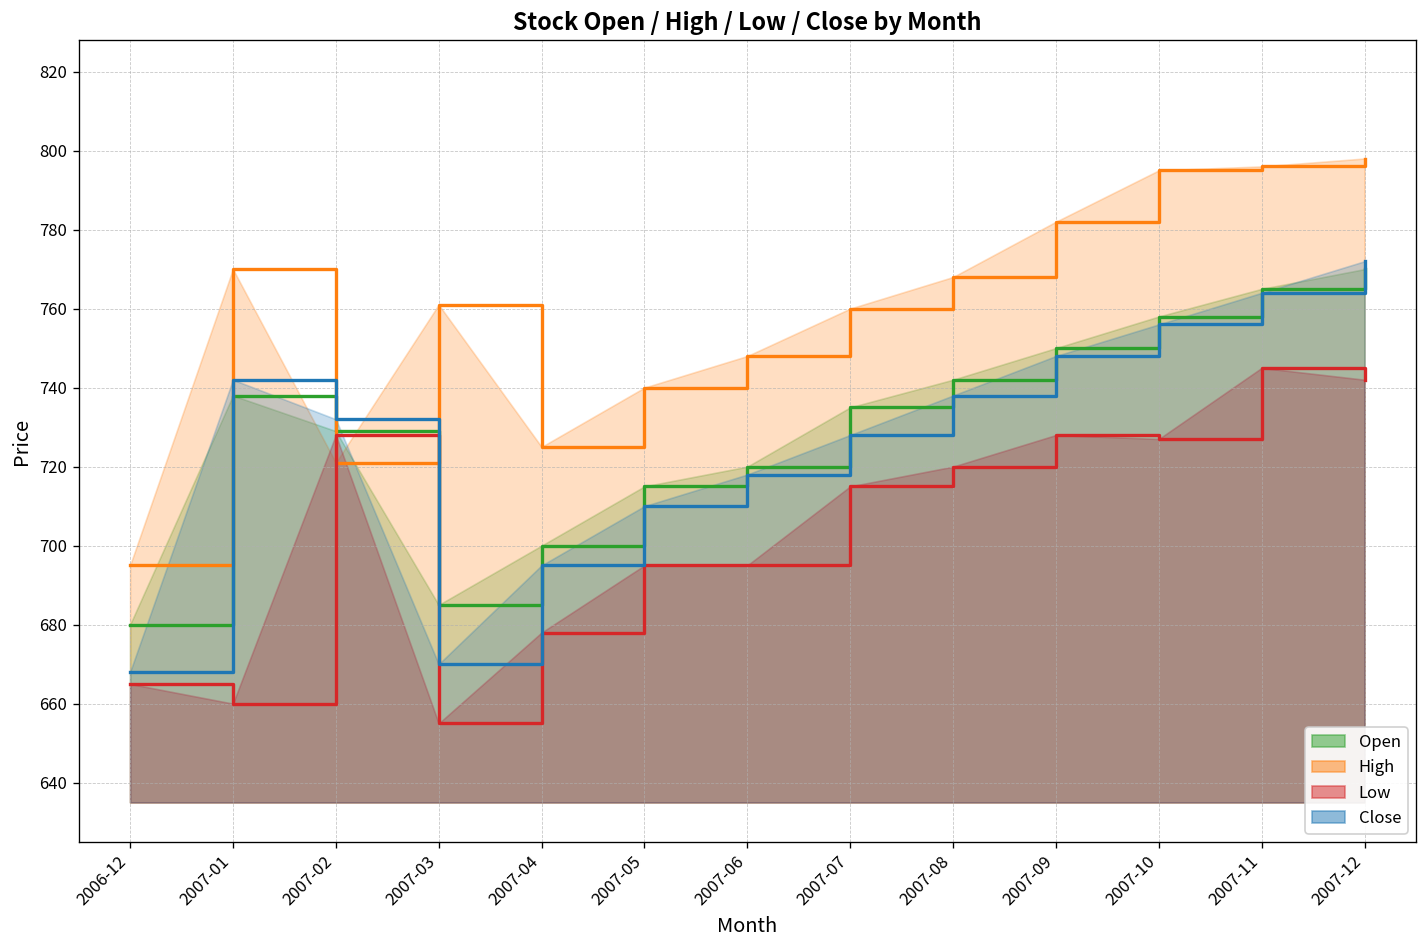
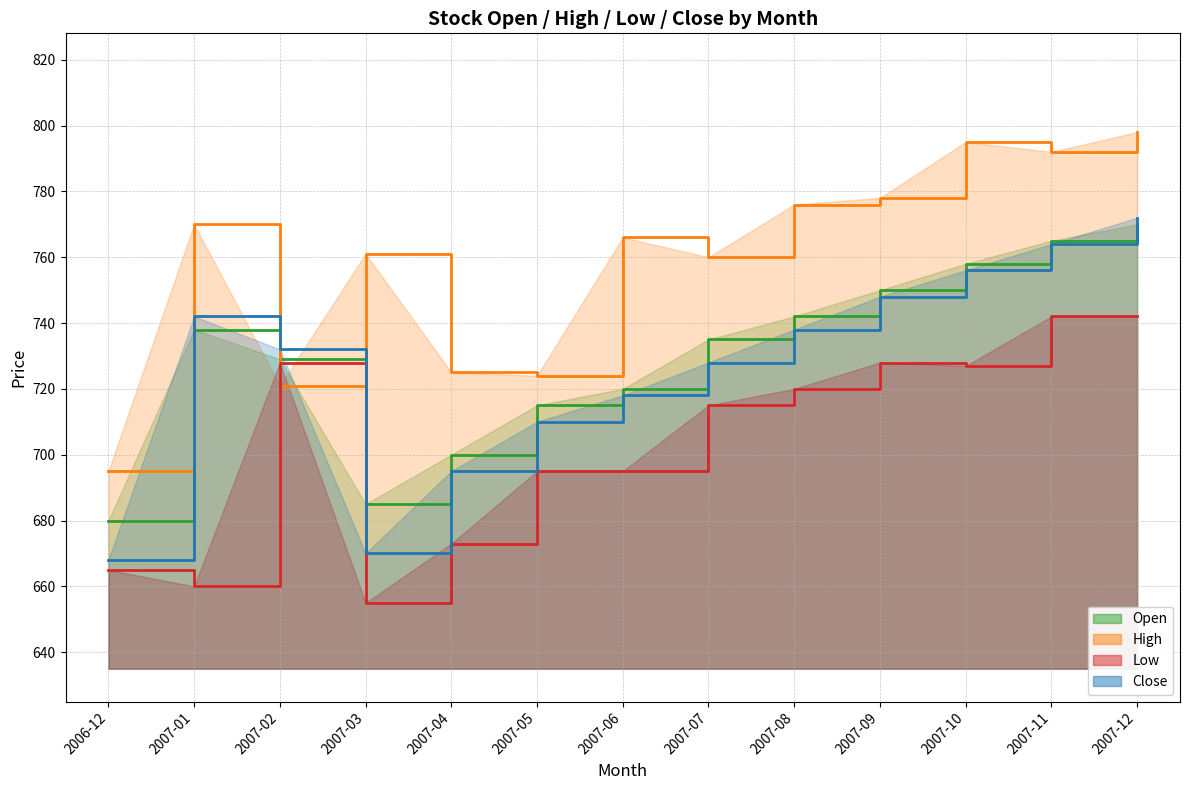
  {
    "High": {
      "2006-12": 695,
      "2007-01": 770,
      "2007-02": 721,
      "2007-03": 761,
      "2007-04": 725,
-     "2007-05": 740,
-     "2007-06": 748,
+     "2007-05": 724,
+     "2007-06": 766,
      "2007-07": 760,
-     "2007-08": 768,
-     "2007-09": 782,
+     "2007-08": 776,
+     "2007-09": 778,
      "2007-10": 795,
-     "2007-11": 796,
+     "2007-11": 792,
      "2007-12": 798
    },
    "Low": {
      "2006-12": 665,
      "2007-01": 660,
      "2007-02": 728,
      "2007-03": 655,
-     "2007-04": 678,
+     "2007-04": 673,
      "2007-05": 695,
      "2007-06": 695,
      "2007-07": 715,
      "2007-08": 720,
      "2007-09": 728,
      "2007-10": 727,
-     "2007-11": 745,
+     "2007-11": 742,
      "2007-12": 742
    }
  }
